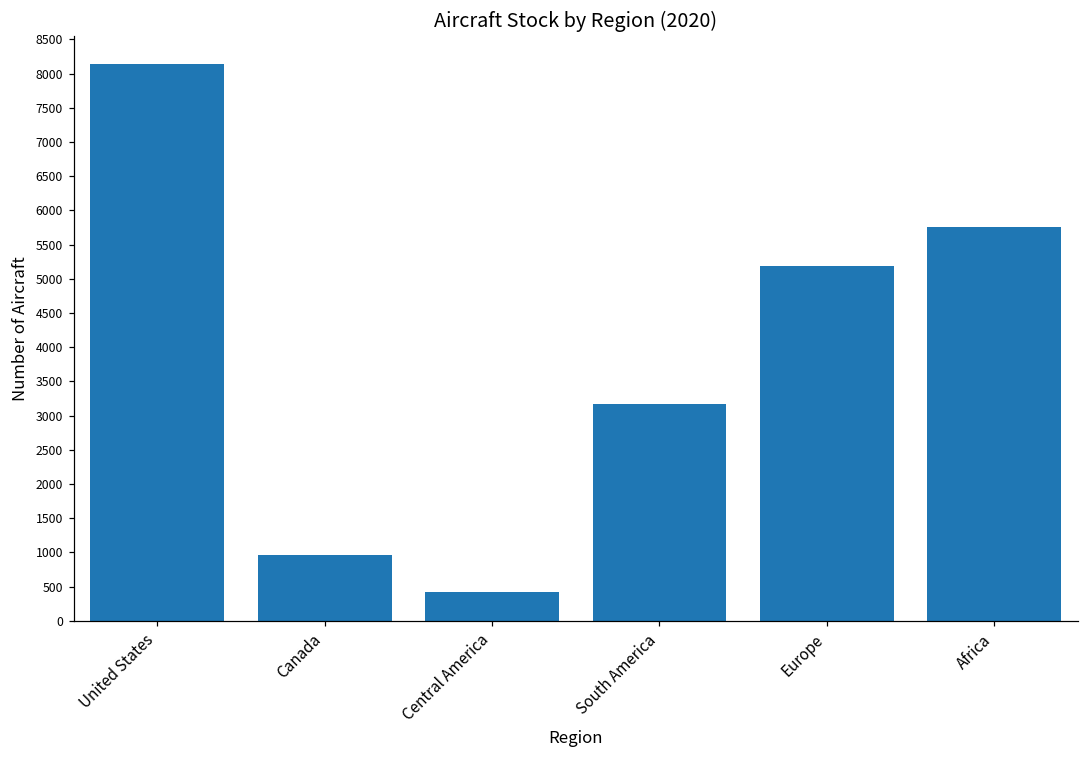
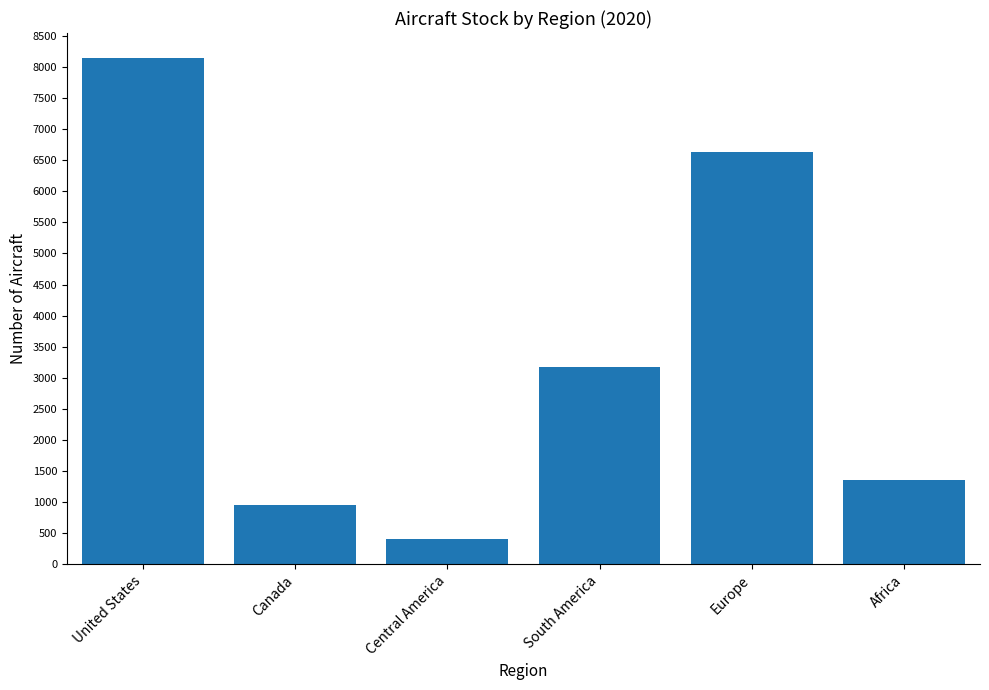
  {
    "United States": 8100,
    "Canada": 1000,
    "Central America": 400,
    "South America": 3200,
-   "Europe": 5200,
-   "Africa": 5800
+   "Europe": 6600,
+   "Africa": 1400
  }
